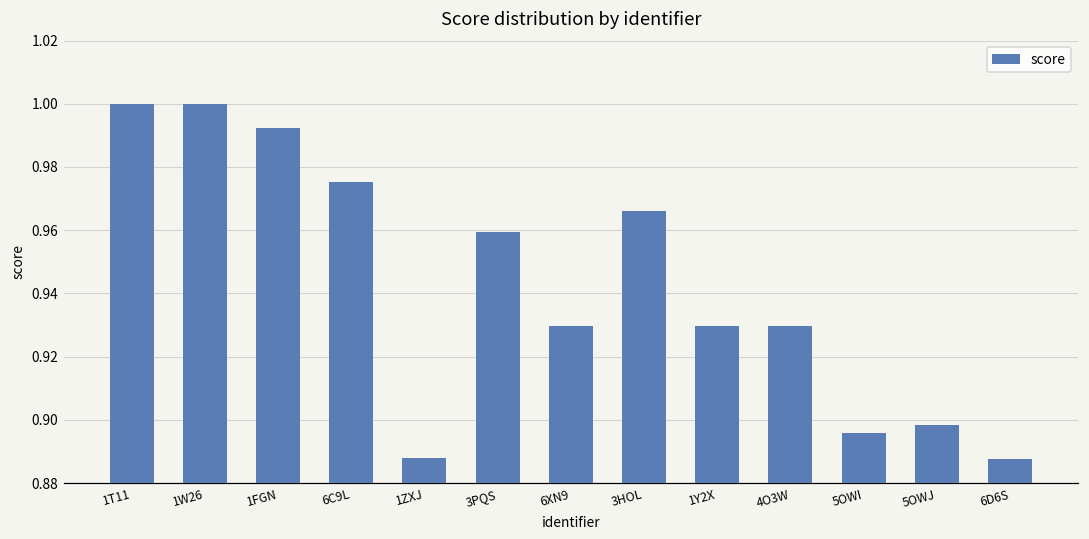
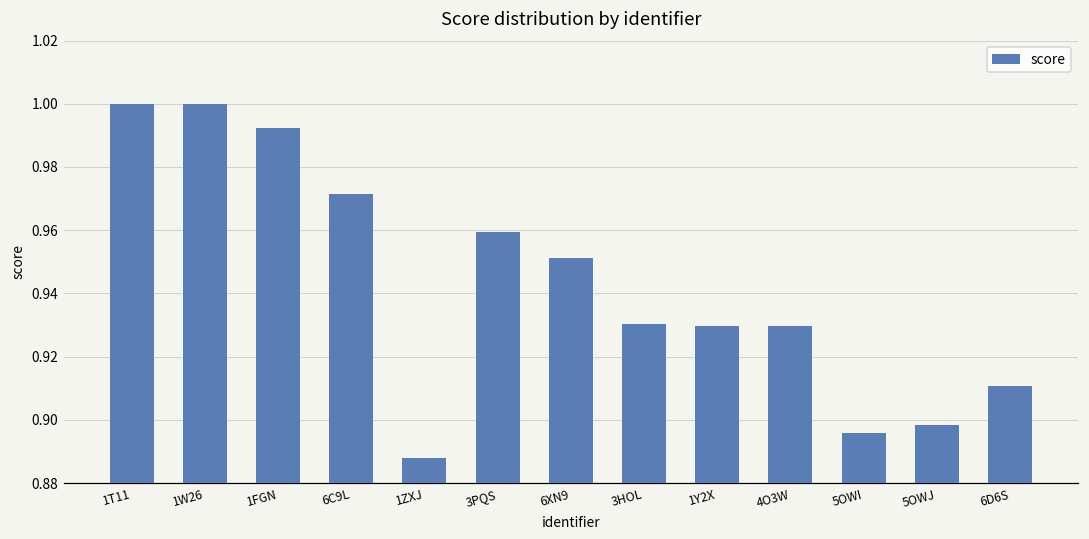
  {
    "1T11": 1.000,
    "1W26": 1.000,
    "1FGN": 0.992,
-   "6C9L": 0.975,
+   "6C9L": 0.971,
    "1ZXJ": 0.888,
    "3PQS": 0.960,
-   "6XN9": 0.930,
-   "3HOL": 0.966,
+   "6XN9": 0.951,
+   "3HOL": 0.930,
    "1Y2X": 0.930,
    "4O3W": 0.930,
    "5OWI": 0.896,
    "5OWJ": 0.898,
-   "6D6S": 0.888
+   "6D6S": 0.911
  }
